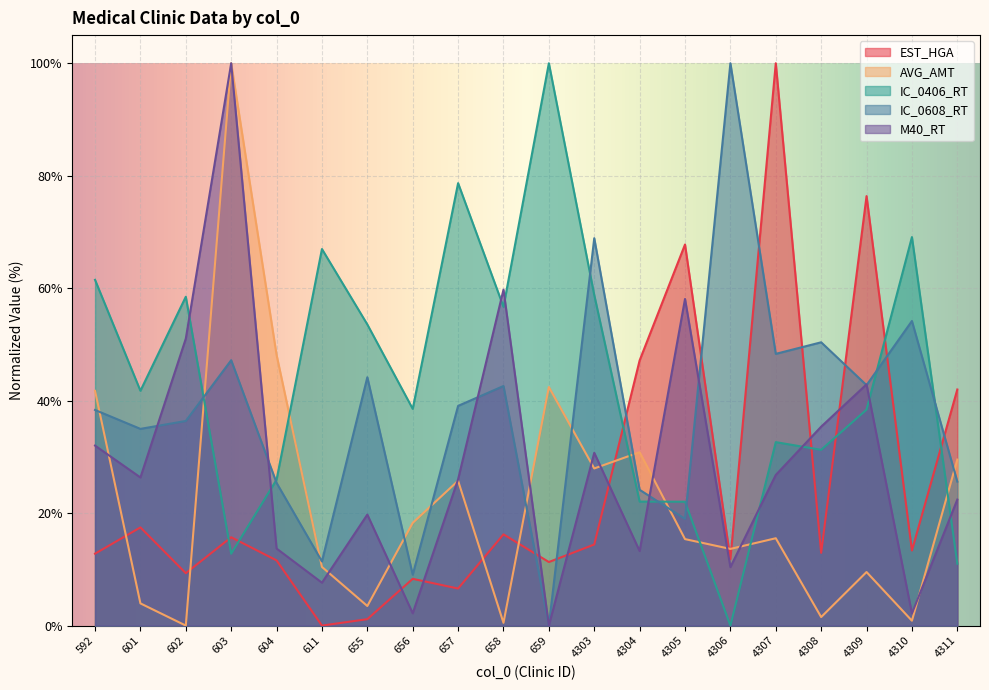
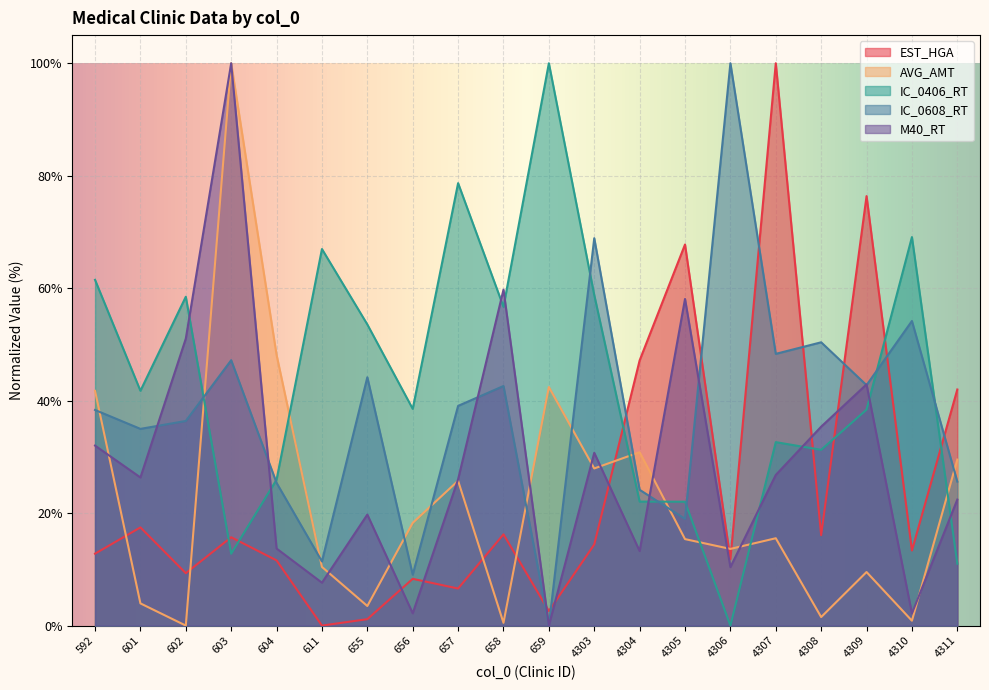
  {
    "EST_HGA": {
      "592": "13%",
      "601": "17%",
      "602": "9%",
      "603": "16%",
      "604": "12%",
      "611": "0%",
      "655": "1%",
      "656": "8%",
      "657": "7%",
      "658": "16%",
-     "659": "11%",
+     "659": "3%",
      "4303": "14%",
      "4304": "47%",
      "4305": "68%",
      "4306": "12%",
      "4307": "100%",
-     "4308": "13%",
+     "4308": "16%",
      "4309": "76%",
      "4310": "13%",
      "4311": "42%"
    },
    "AVG_AMT": {
      "592": "42%",
      "601": "4%",
      "602": "0%",
      "604": "48%",
      "611": "10%",
      "655": "3%",
      "656": "18%",
      "658": "0%",
      "659": "42%",
      "4303": "28%",
      "4304": "31%",
      "4305": "15%",
      "4306": "14%",
      "4307": "16%",
      "4308": "2%",
      "4309": "10%",
      "4310": "1%",
      "4311": "30%"
    }
  }
